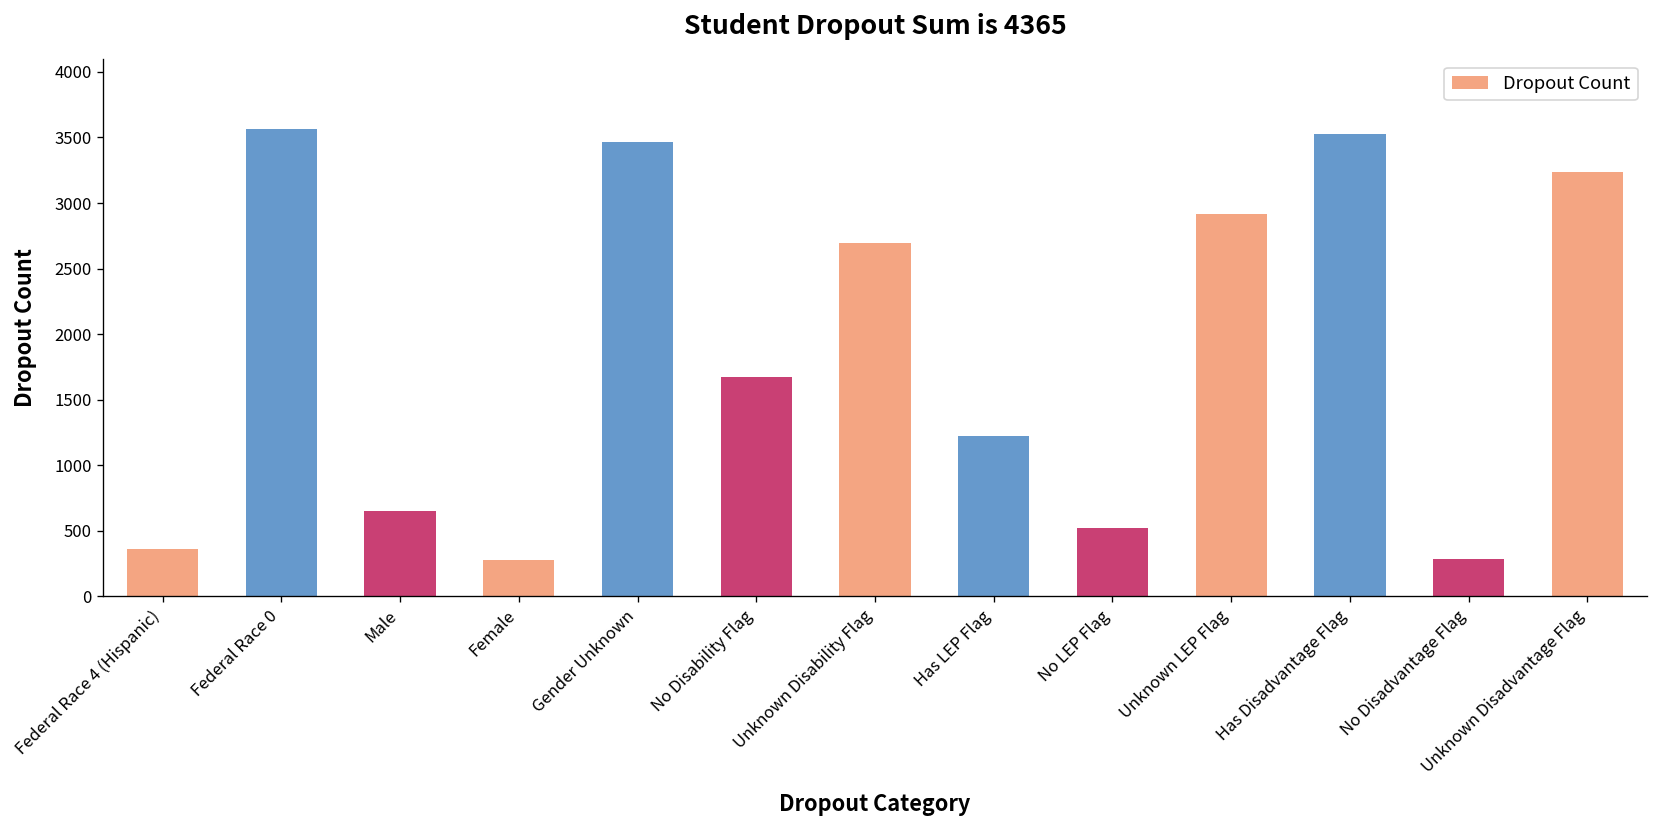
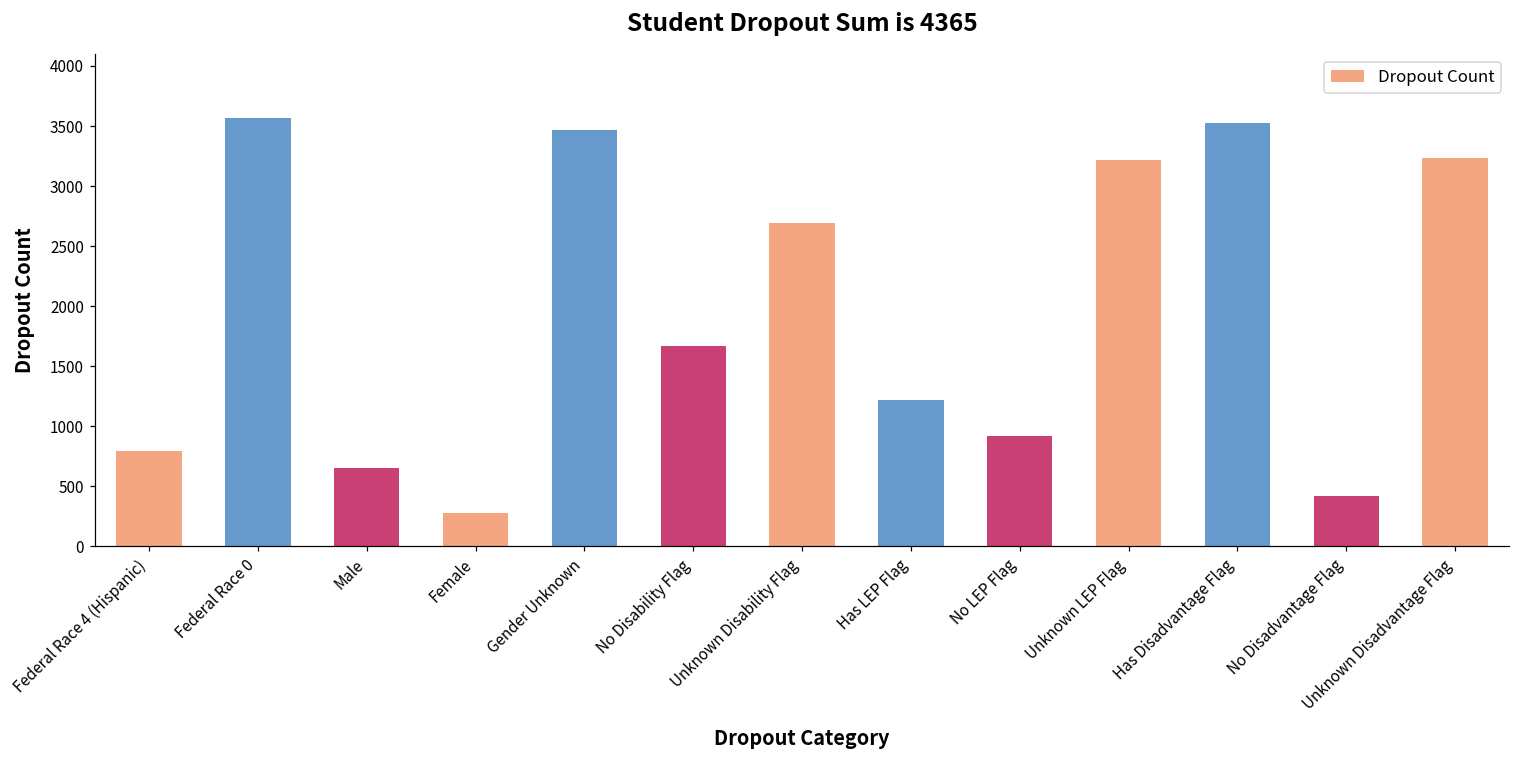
  {
-   "Federal Race 4 (Hispanic)": 360,
+   "Federal Race 4 (Hispanic)": 800,
    "Federal Race 0": 3570,
    "Male": 650,
    "Female": 280,
    "Gender Unknown": 3460,
    "No Disability Flag": 1670,
    "Unknown Disability Flag": 2690,
    "Has LEP Flag": 1220,
-   "No LEP Flag": 520,
-   "Unknown LEP Flag": 2910,
+   "No LEP Flag": 920,
+   "Unknown LEP Flag": 3220,
    "Has Disadvantage Flag": 3530,
-   "No Disadvantage Flag": 280,
+   "No Disadvantage Flag": 420,
    "Unknown Disadvantage Flag": 3240
  }
